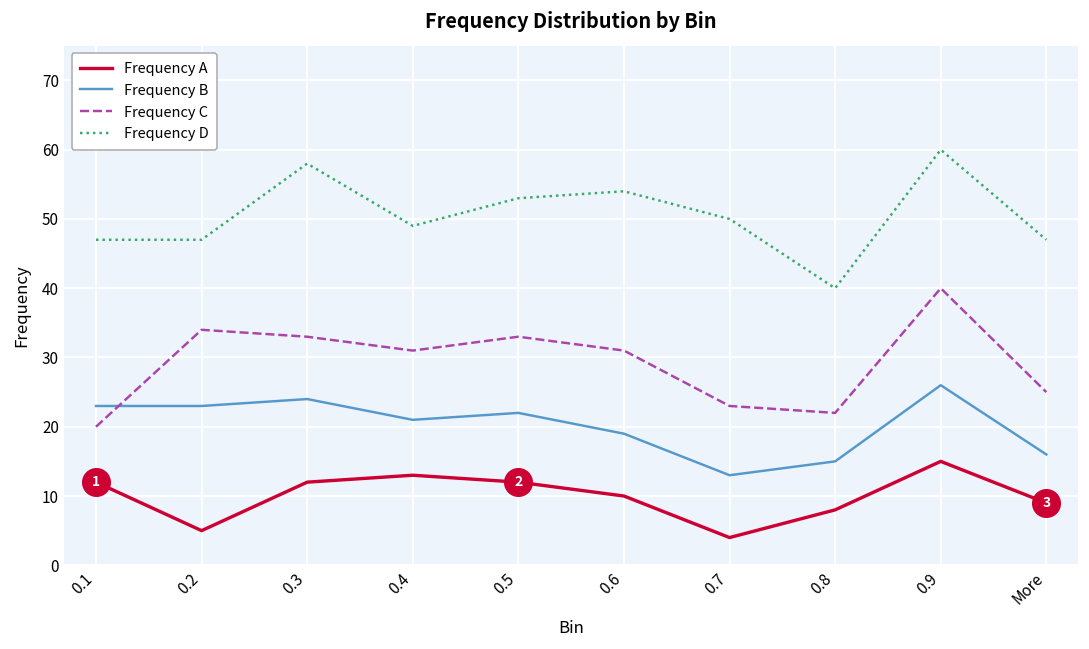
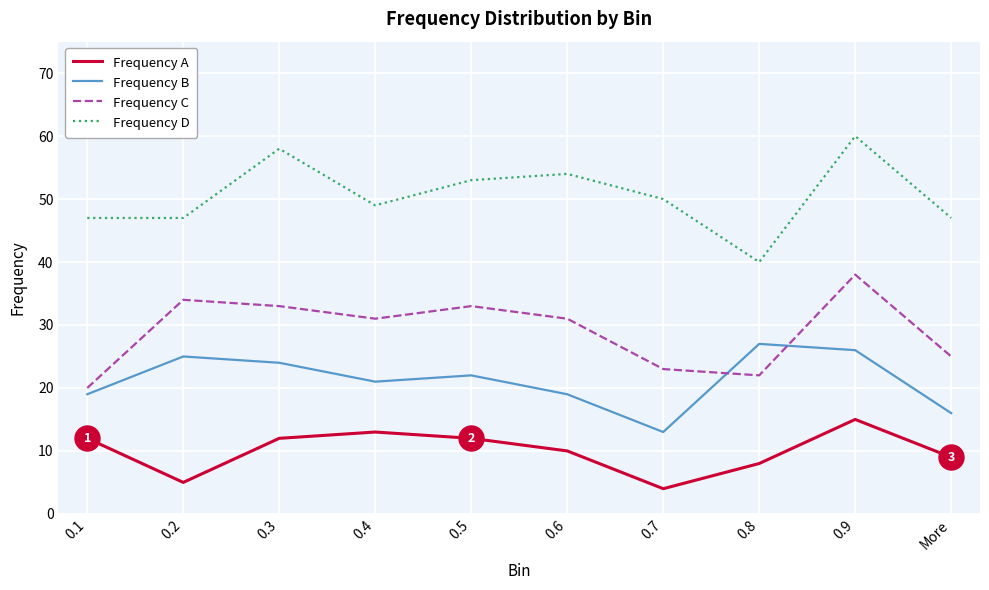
  {
    "Frequency B": {
-     "0.1": 23,
-     "0.2": 23,
+     "0.1": 19,
+     "0.2": 25,
      "0.3": 24,
      "0.4": 21,
      "0.5": 22,
      "0.6": 19,
      "0.7": 13,
-     "0.8": 15,
+     "0.8": 27,
      "0.9": 26,
      "More": 16
    },
    "Frequency C": {
      "0.1": 20,
      "0.2": 34,
      "0.3": 33,
      "0.4": 31,
      "0.5": 33,
      "0.6": 31,
      "0.7": 23,
      "0.8": 22,
-     "0.9": 40,
+     "0.9": 38,
      "More": 25
    },
    "Frequency D": {
      "0.1": 47,
      "0.2": 47,
      "0.3": 58,
      "0.4": 49,
      "0.5": 53,
      "0.6": 54,
      "0.7": 50,
      "0.8": 40,
      "0.9": 60,
      "More": 47
    }
  }
